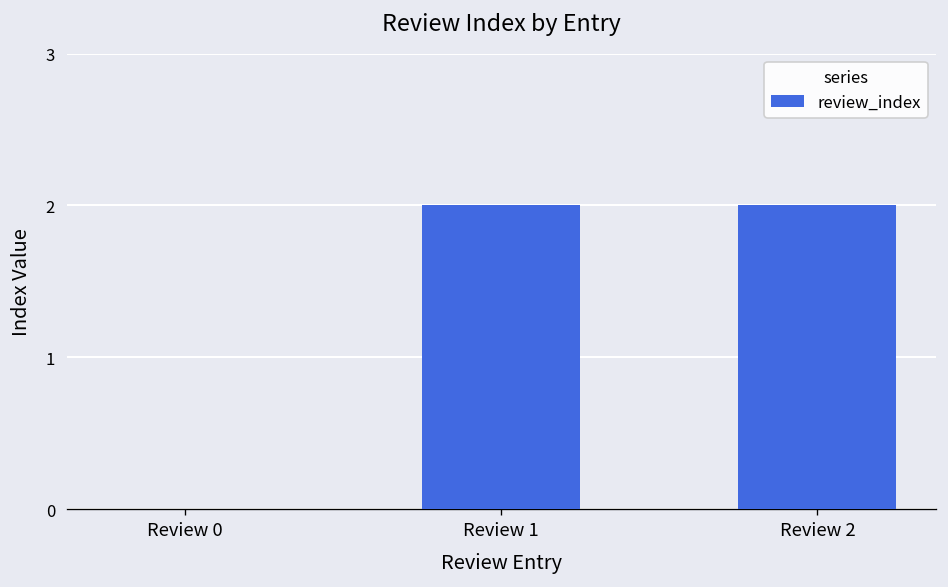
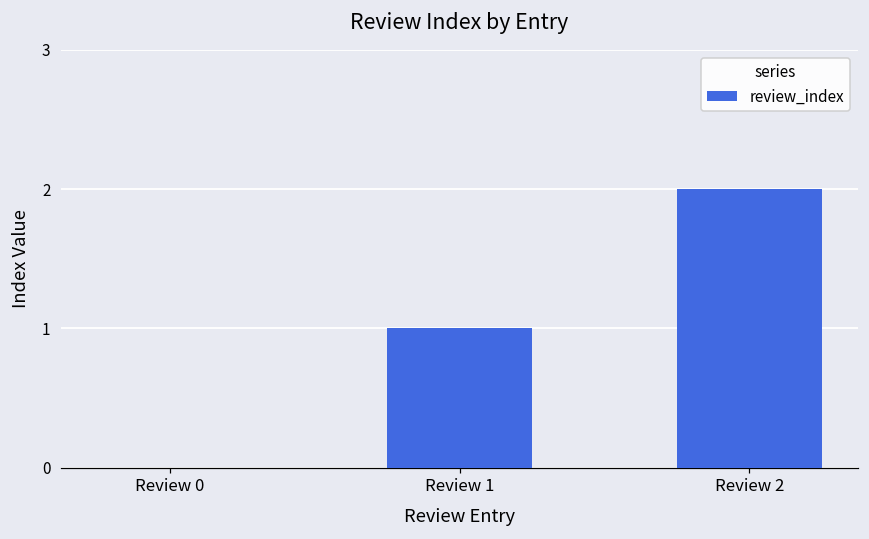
  {
    "Review 0": 0,
-   "Review 1": 2,
+   "Review 1": 1,
    "Review 2": 2
  }
